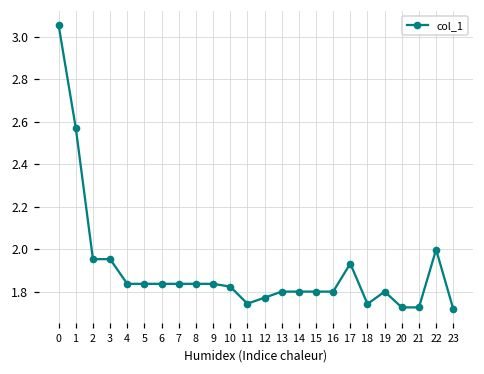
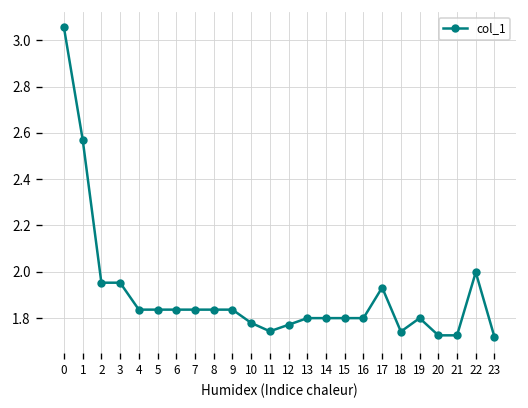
  {
    "0": 3.05,
    "1": 2.57,
    "2": 1.95,
    "3": 1.95,
    "4": 1.84,
    "5": 1.84,
    "6": 1.84,
    "7": 1.84,
    "8": 1.84,
    "9": 1.84,
-   "10": 1.82,
+   "10": 1.78,
    "11": 1.74,
    "12": 1.77,
    "13": 1.80,
    "14": 1.80,
    "15": 1.80,
    "16": 1.80,
    "17": 1.93,
    "18": 1.74,
    "19": 1.80,
    "20": 1.73,
    "21": 1.73,
    "22": 2.00,
    "23": 1.72
  }
